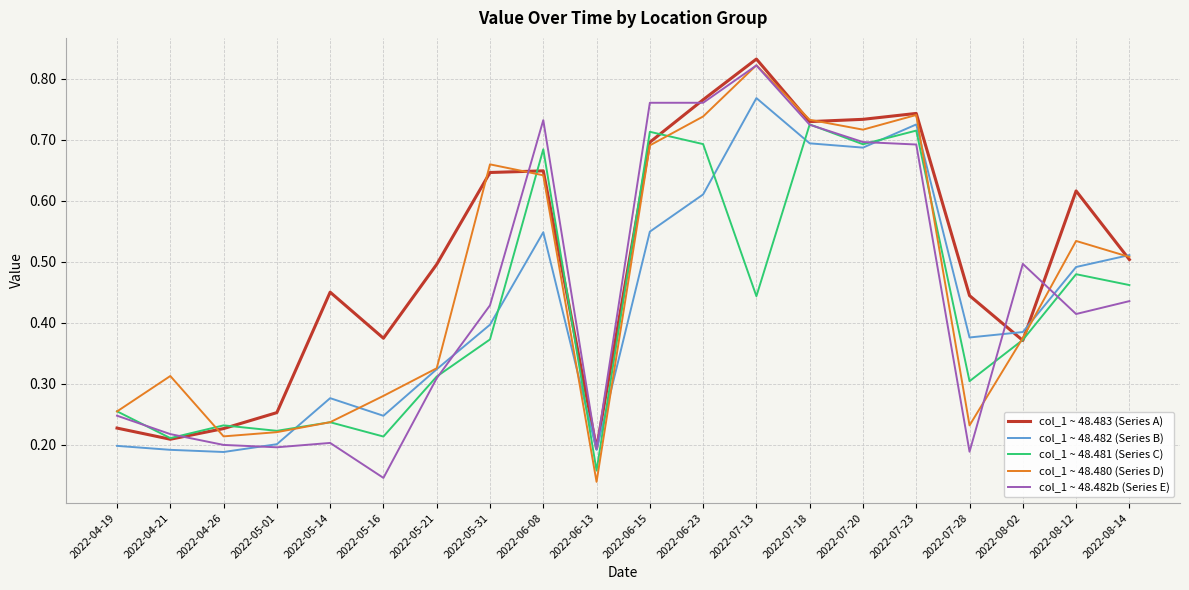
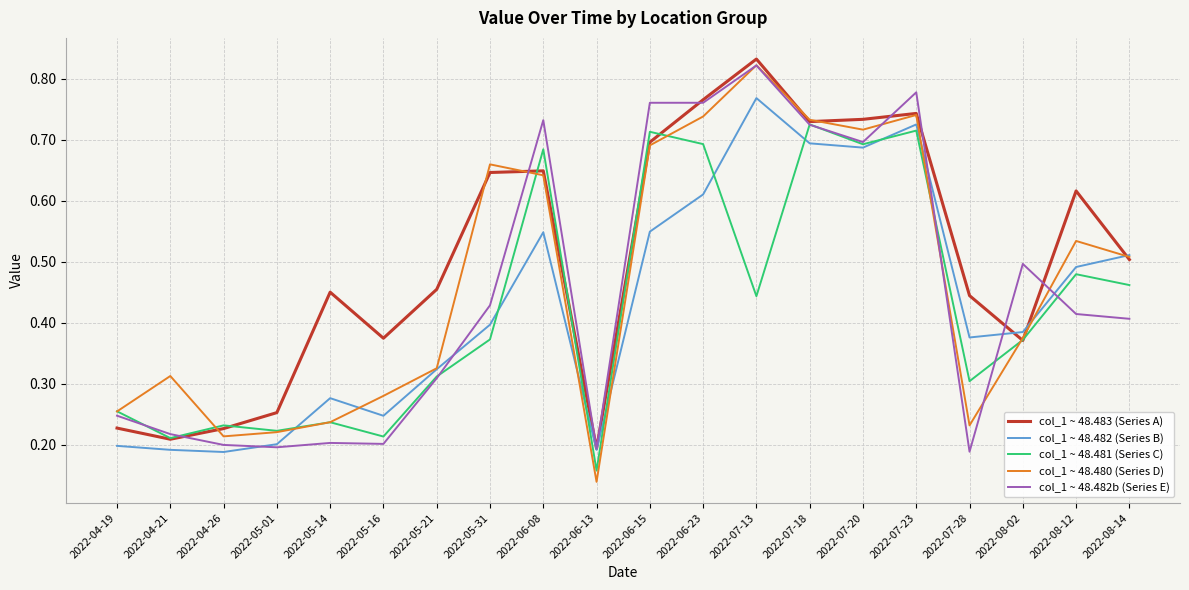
  {
    "col_1 ~ 48.483 (Series A)": {
      "2022-04-19": 0.23,
      "2022-04-26": 0.23,
      "2022-05-01": 0.25,
      "2022-05-14": 0.45,
      "2022-05-16": 0.37,
-     "2022-05-21": 0.50,
+     "2022-05-21": 0.45,
      "2022-05-31": 0.65,
      "2022-06-08": 0.65,
      "2022-06-15": 0.70,
      "2022-06-23": 0.77,
      "2022-07-13": 0.83,
      "2022-07-20": 0.73,
      "2022-07-28": 0.44,
      "2022-08-12": 0.62,
      "2022-08-14": 0.50
    },
    "col_1 ~ 48.482 (Series B)": {
      "2022-04-19": 0.20,
      "2022-04-21": 0.19,
      "2022-04-26": 0.19,
      "2022-05-01": 0.20,
      "2022-05-14": 0.28,
      "2022-05-16": 0.25,
      "2022-05-31": 0.40,
      "2022-06-08": 0.55,
      "2022-06-15": 0.55,
      "2022-06-23": 0.61,
      "2022-07-13": 0.77,
      "2022-07-18": 0.69,
      "2022-07-20": 0.69,
      "2022-07-23": 0.73,
      "2022-07-28": 0.38,
      "2022-08-02": 0.38,
      "2022-08-12": 0.49
    },
    "col_1 ~ 48.481 (Series C)": {
      "2022-04-26": 0.23,
      "2022-05-16": 0.21,
      "2022-05-31": 0.37,
      "2022-06-08": 0.68,
      "2022-06-13": 0.16,
      "2022-06-15": 0.71,
      "2022-06-23": 0.69,
      "2022-07-13": 0.44,
      "2022-07-23": 0.71,
      "2022-07-28": 0.30,
      "2022-08-12": 0.48,
      "2022-08-14": 0.46
    },
    "col_1 ~ 48.480 (Series D)": {
      "2022-04-21": 0.31,
      "2022-04-26": 0.21,
      "2022-05-16": 0.28,
      "2022-05-31": 0.66,
      "2022-06-08": 0.64,
      "2022-06-13": 0.14,
      "2022-06-15": 0.69,
      "2022-06-23": 0.74,
      "2022-07-20": 0.72,
      "2022-07-28": 0.23,
      "2022-08-12": 0.53
    },
    "col_1 ~ 48.482b (Series E)": {
      "2022-04-19": 0.25,
      "2022-04-21": 0.22,
      "2022-04-26": 0.20,
      "2022-05-01": 0.20,
      "2022-05-14": 0.20,
-     "2022-05-16": 0.15,
+     "2022-05-16": 0.20,
      "2022-05-31": 0.43,
      "2022-06-08": 0.73,
      "2022-06-15": 0.76,
      "2022-06-23": 0.76,
-     "2022-07-23": 0.69,
+     "2022-07-23": 0.78,
      "2022-07-28": 0.19,
      "2022-08-02": 0.50,
      "2022-08-12": 0.41,
-     "2022-08-14": 0.44
+     "2022-08-14": 0.41
    }
  }
